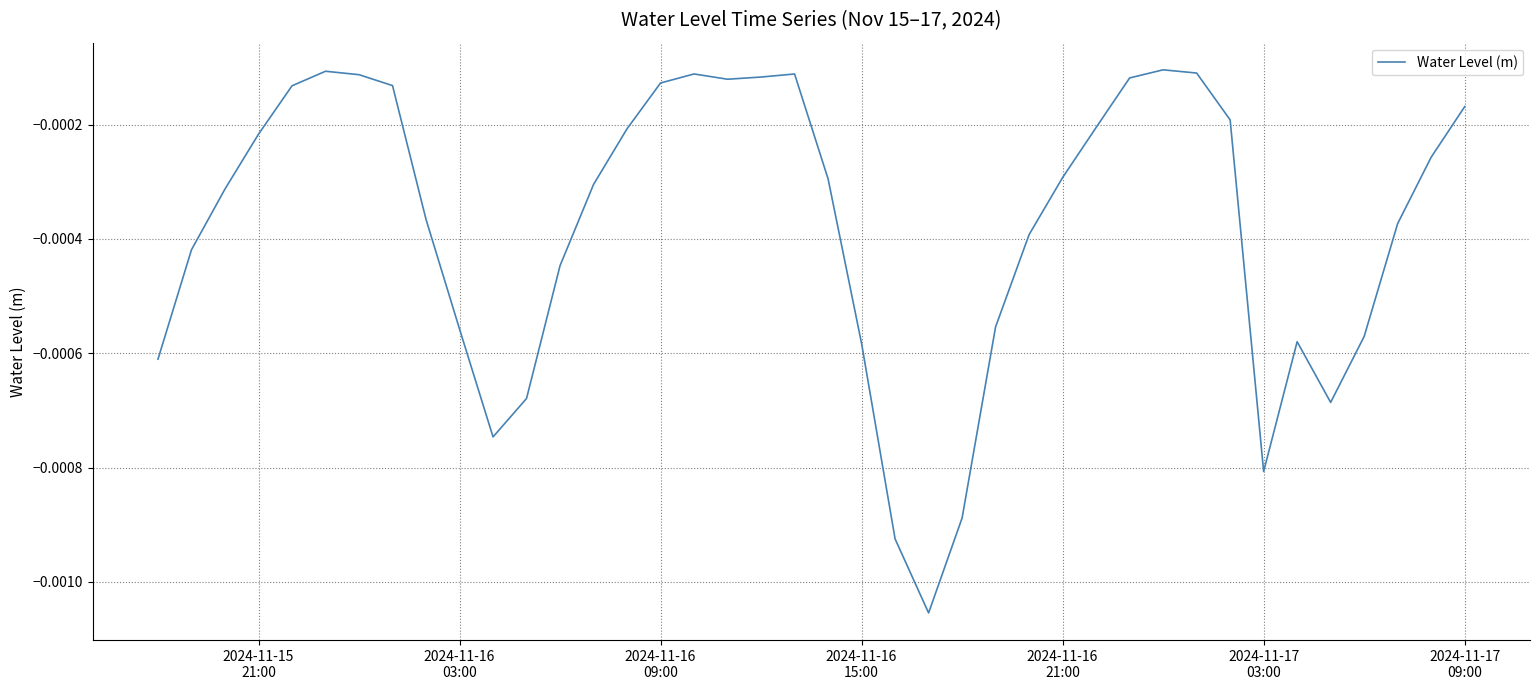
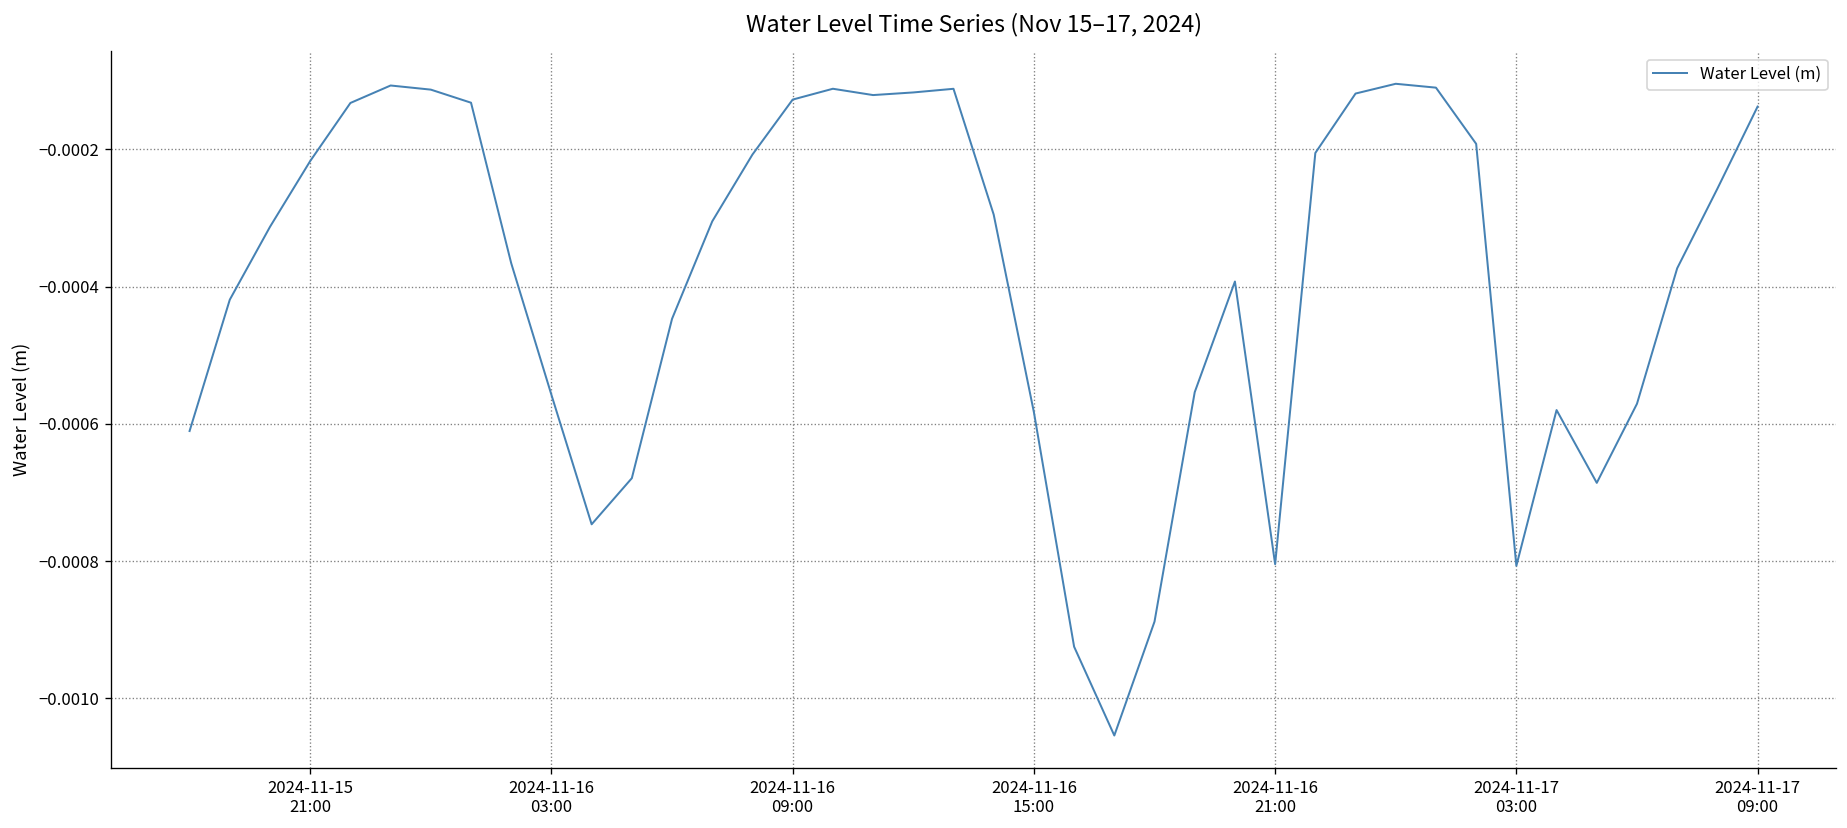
  {
    "2024-11-15 21:00": -0.00022,
    "2024-11-16 03:00": -0.00056,
    "2024-11-16 09:00": -0.00013,
    "2024-11-16 15:00": -0.00058,
-   "2024-11-16 21:00": -0.00029,
+   "2024-11-16 21:00": -0.00080,
    "2024-11-17 03:00": -0.00081,
-   "2024-11-17 09:00": -0.00017
+   "2024-11-17 09:00": -0.00014
  }
